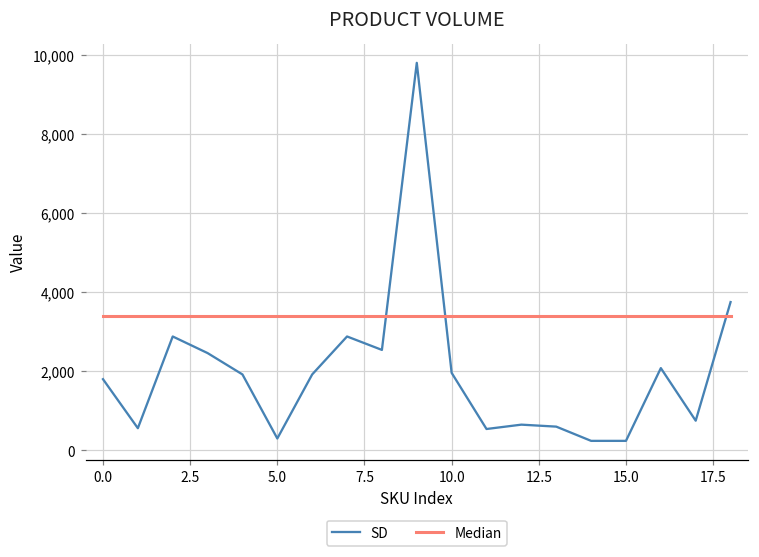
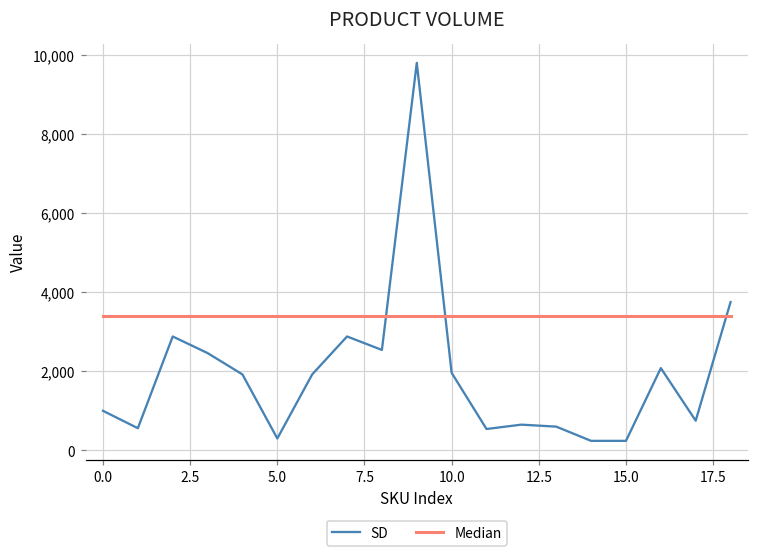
  {
    "SD": {
-     "0.0": "1,800",
+     "0.0": "1,000",
      "5.0": "300",
      "10.0": "2,000",
      "15.0": "200"
    },
    "Median": {
      "0.0": "3,400",
      "5.0": "3,400",
      "10.0": "3,400",
      "15.0": "3,400"
    }
  }
